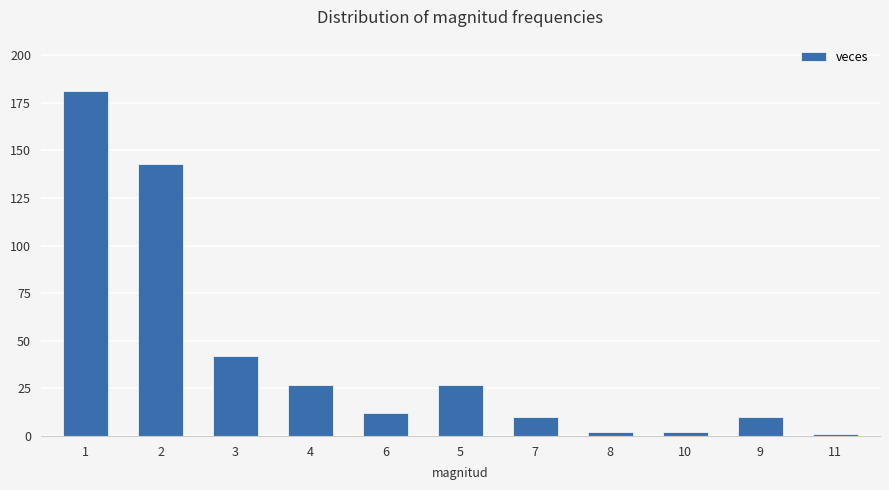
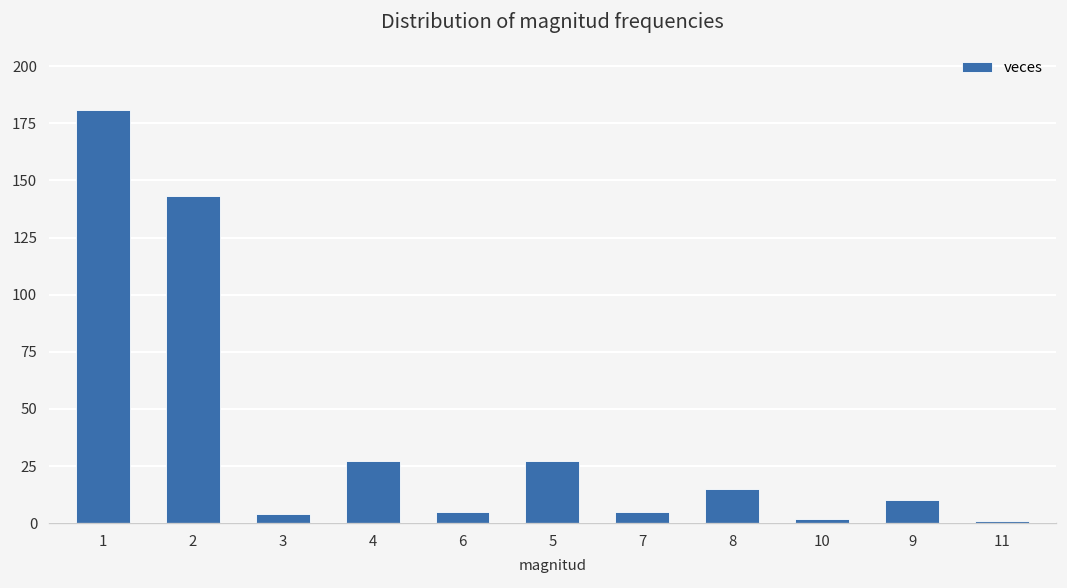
  {
    "1": 181,
    "2": 143,
-   "3": 42,
+   "3": 4,
    "4": 27,
-   "6": 12,
+   "6": 5,
    "5": 27,
-   "7": 10,
-   "8": 2,
+   "7": 5,
+   "8": 15,
    "10": 2,
    "9": 10
  }
